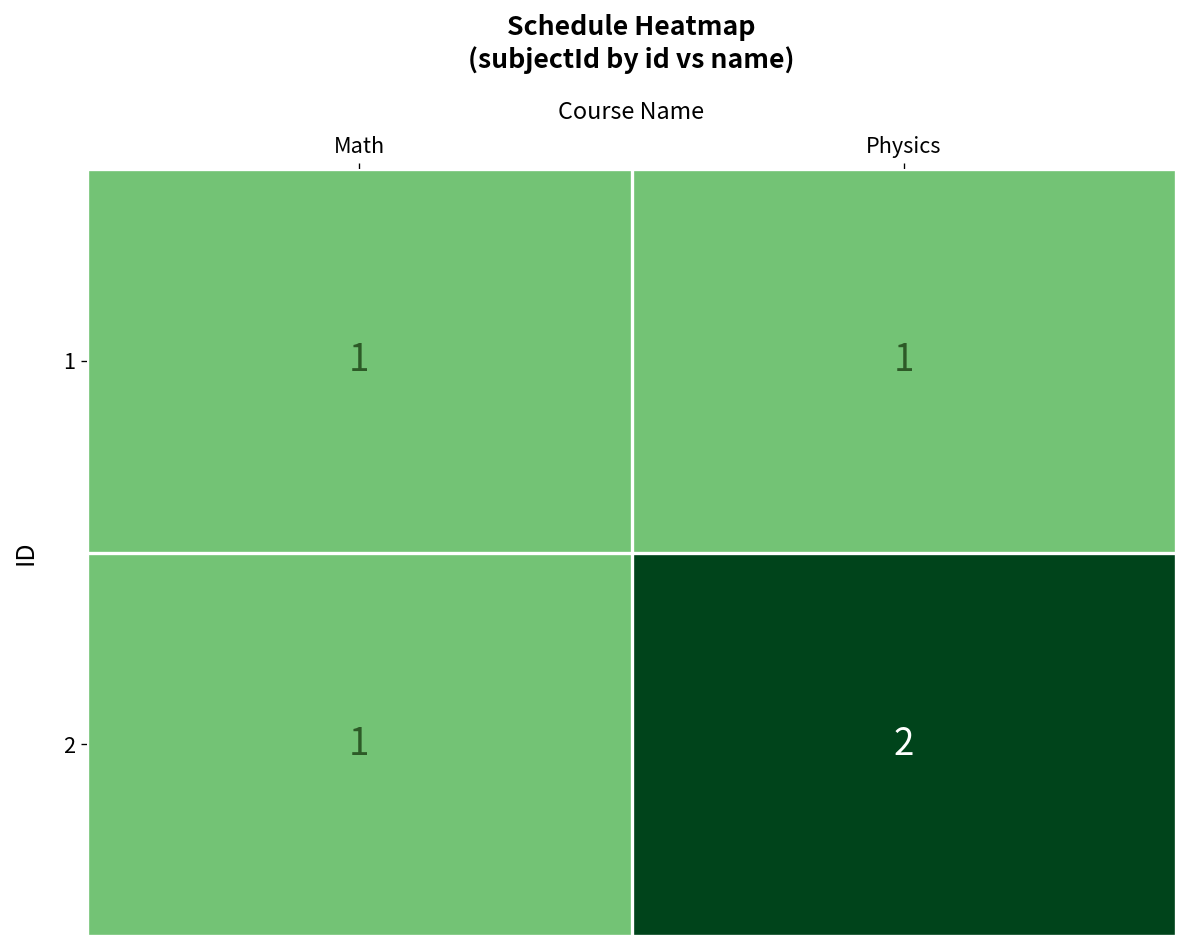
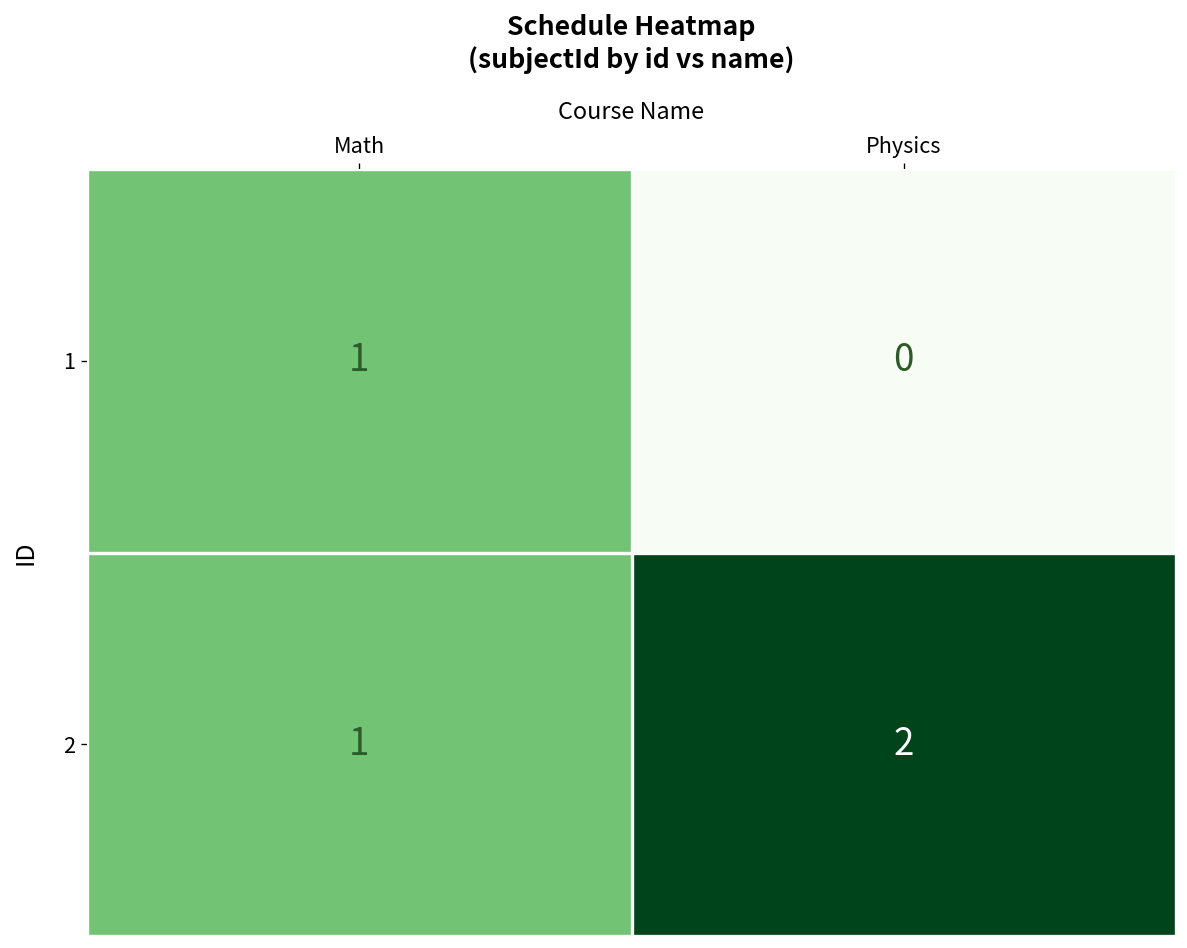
  {
    "1": {
      "Math": 1,
-     "Physics": 1
+     "Physics": 0
    },
    "2": {
      "Math": 1,
      "Physics": 2
    }
  }
